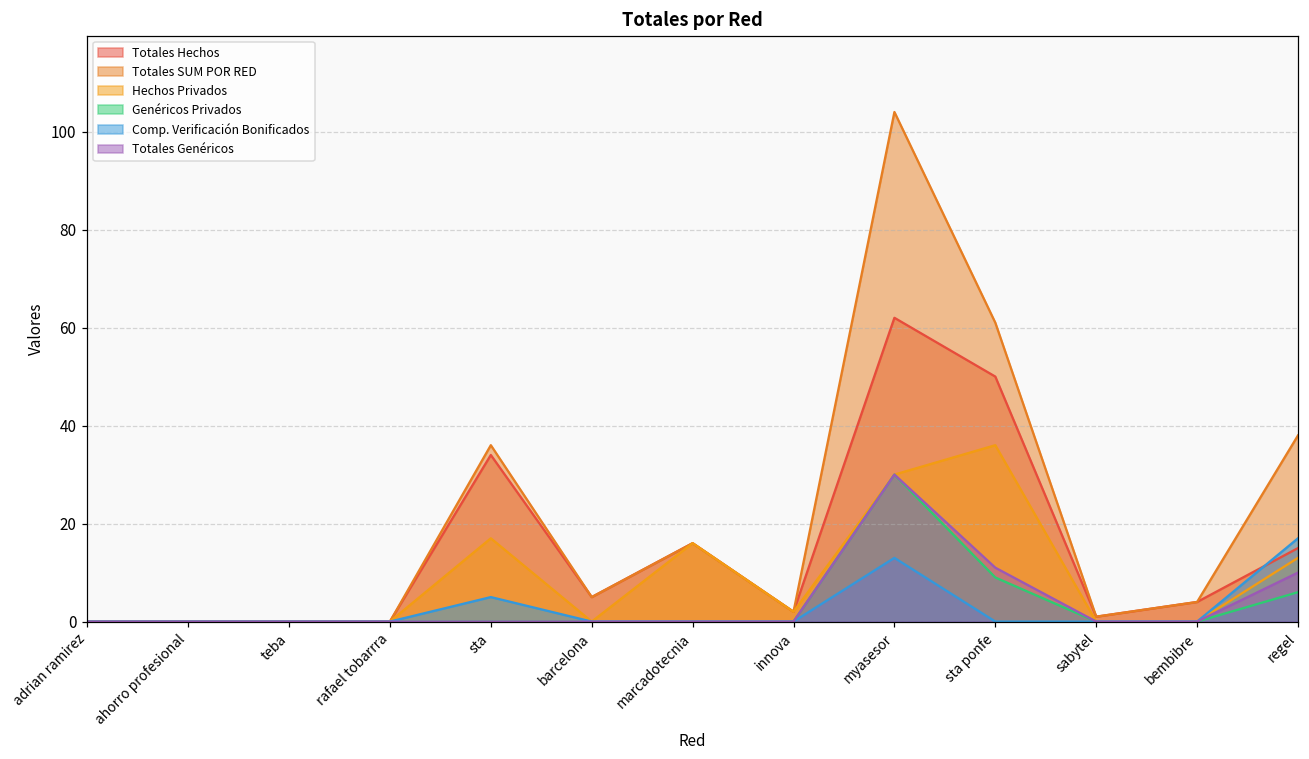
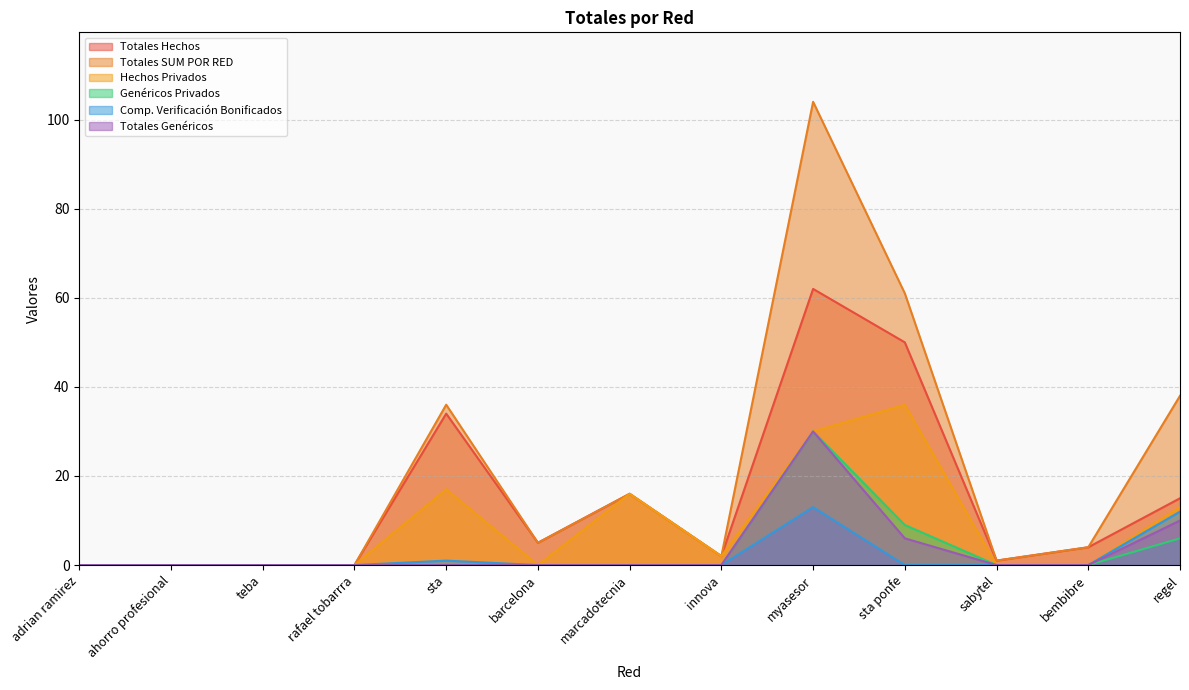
  {
    "Genéricos Privados": {
      "sta ponfe": 9,
      "regel": 6
    },
    "Comp. Verificación Bonificados": {
-     "sta": 5,
+     "sta": 1,
      "myasesor": 13,
      "sta ponfe": 0,
-     "regel": 17
+     "regel": 12
    },
    "Totales Genéricos": {
-     "sta ponfe": 11,
+     "sta ponfe": 6,
      "regel": 10
    }
  }
